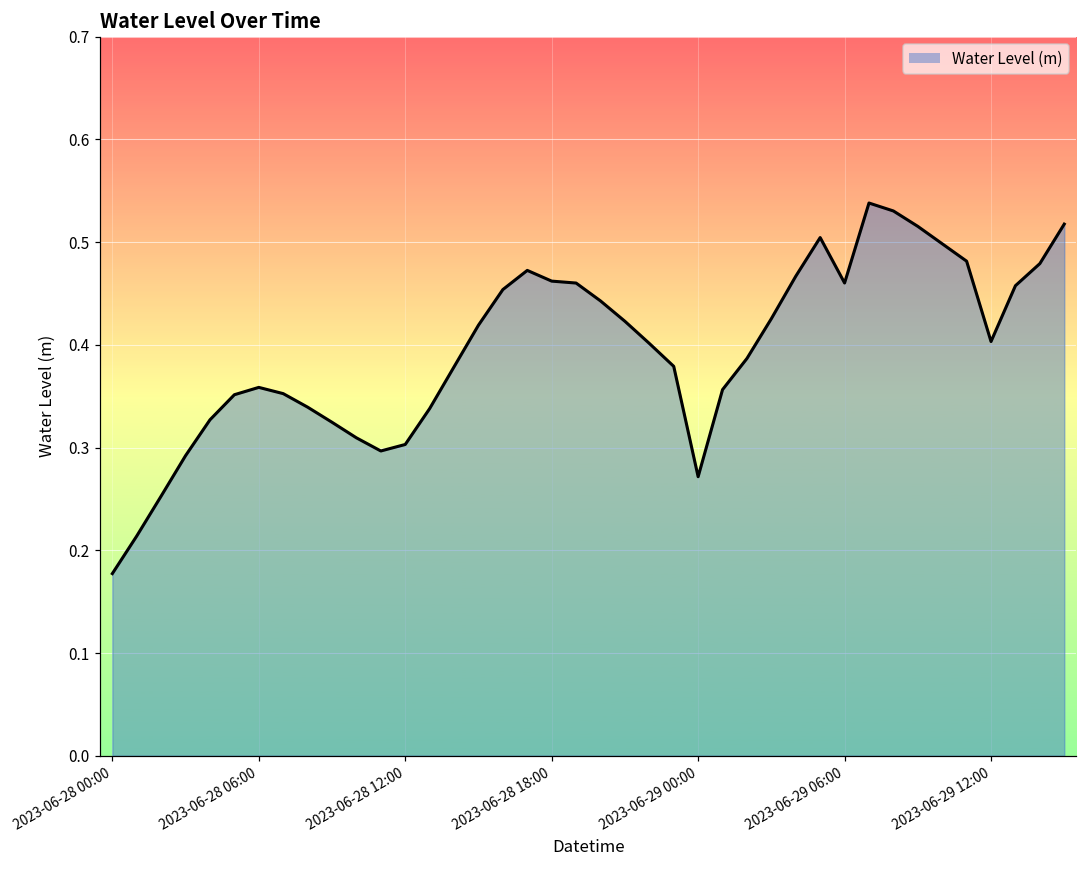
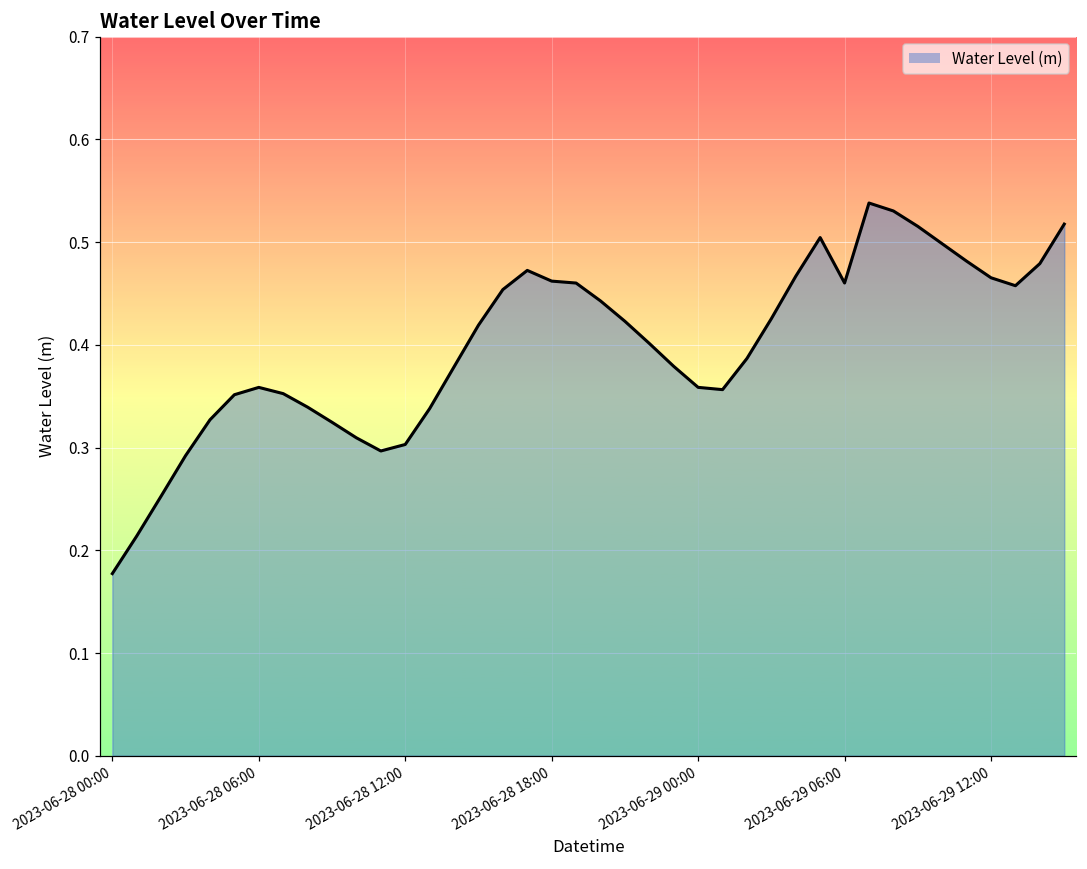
  {
    "2023-06-28 00:00": 0.18,
    "2023-06-28 06:00": 0.36,
    "2023-06-28 12:00": 0.30,
    "2023-06-28 18:00": 0.46,
-   "2023-06-29 00:00": 0.27,
+   "2023-06-29 00:00": 0.36,
    "2023-06-29 06:00": 0.46,
-   "2023-06-29 12:00": 0.40
+   "2023-06-29 12:00": 0.47
  }
